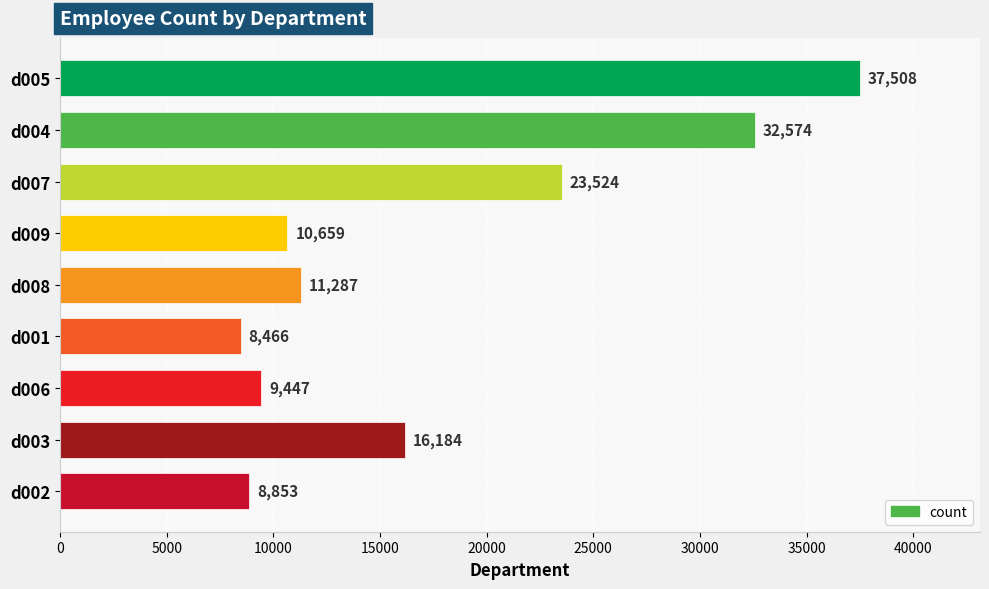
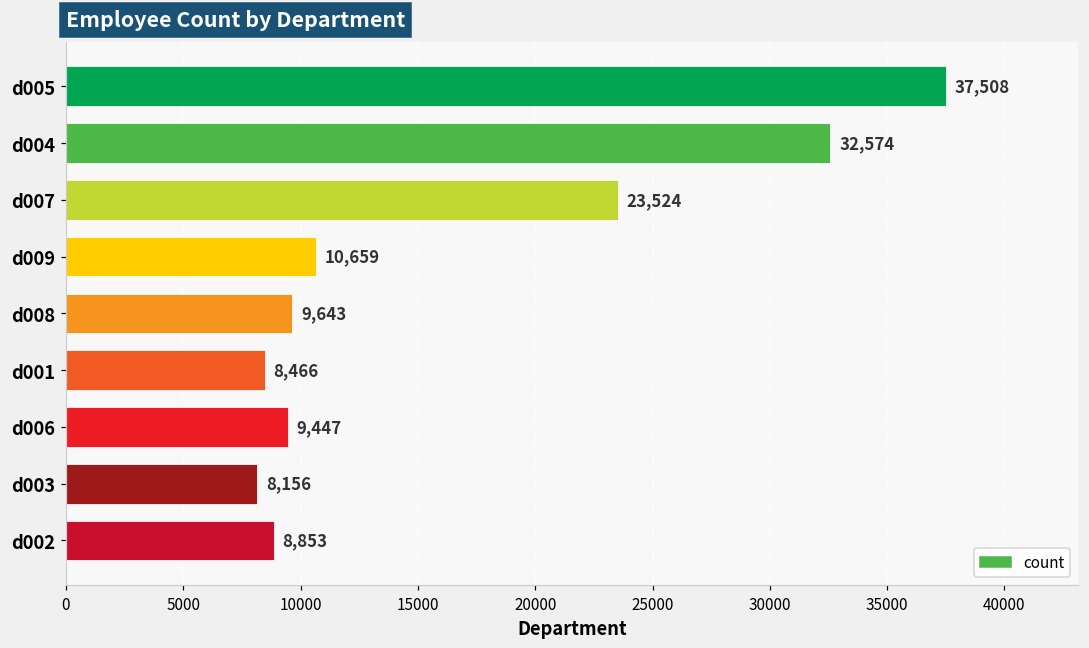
  {
    "d005": "37,508",
    "d004": "32,574",
    "d007": "23,524",
    "d009": "10,659",
-   "d008": "11,287",
+   "d008": "9,643",
    "d001": "8,466",
    "d006": "9,447",
-   "d003": "16,184",
+   "d003": "8,156",
    "d002": "8,853"
  }
